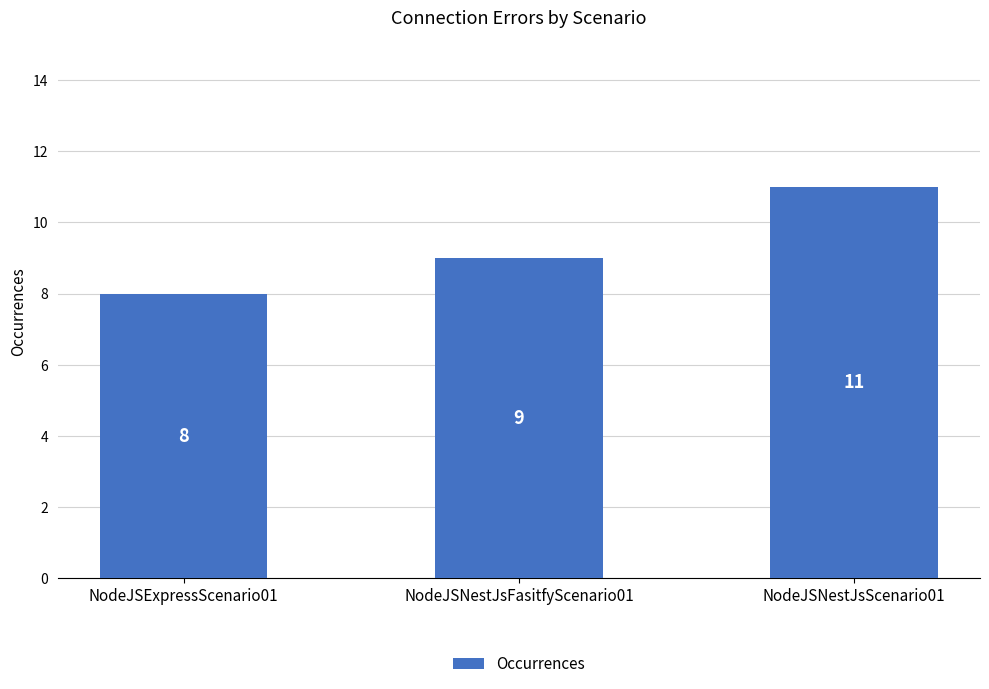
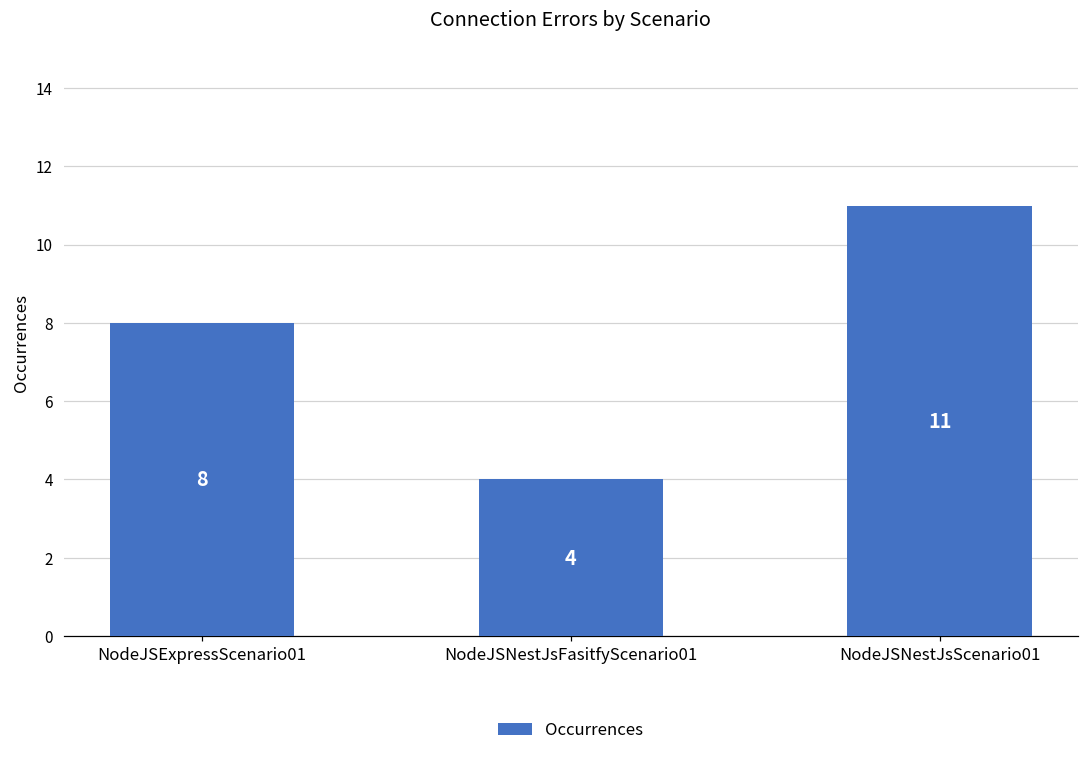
  {
-   "NodeJSNestJsFasitfyScenario01": 9
+   "NodeJSNestJsFasitfyScenario01": 4
  }
